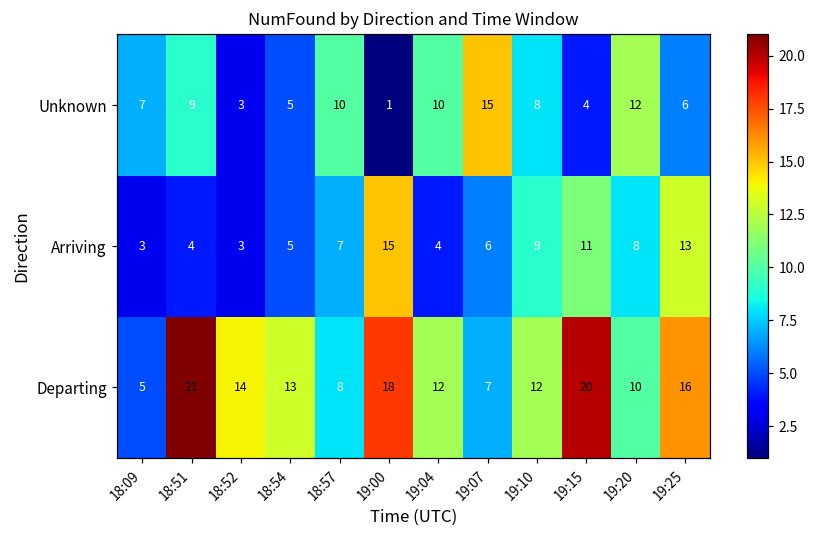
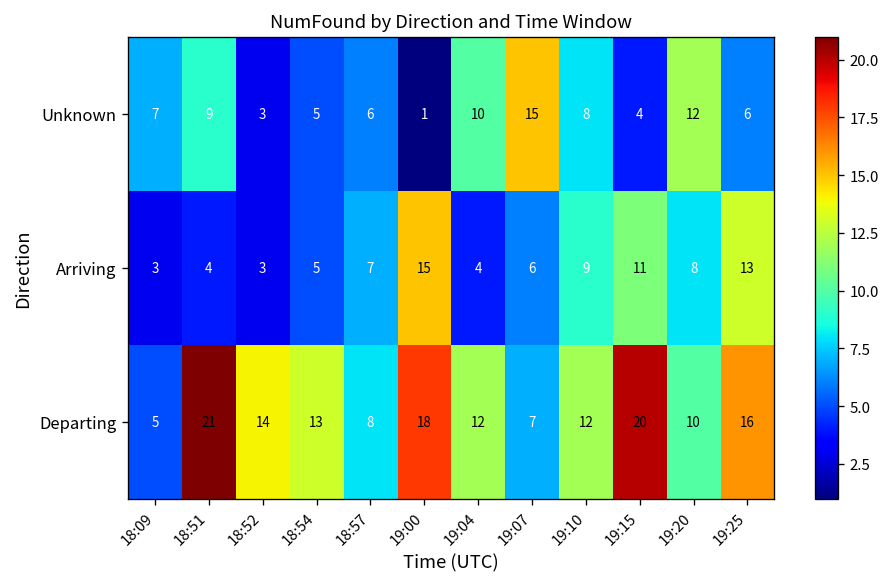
  {
    "Unknown": {
      "18:09": 7,
      "18:51": 9,
      "18:52": 3,
      "18:54": 5,
-     "18:57": 10,
+     "18:57": 6,
      "19:00": 1,
      "19:04": 10,
      "19:07": 15,
      "19:10": 8,
      "19:15": 4,
      "19:20": 12,
      "19:25": 6
    },
    "Arriving": {
      "18:09": 3,
      "18:51": 4,
      "18:52": 3,
      "18:54": 5,
      "18:57": 7,
      "19:00": 15,
      "19:04": 4,
      "19:07": 6,
      "19:10": 9,
      "19:15": 11,
      "19:20": 8,
      "19:25": 13
    },
    "Departing": {
      "18:09": 5,
      "18:51": 21,
      "18:52": 14,
      "18:54": 13,
      "18:57": 8,
      "19:00": 18,
      "19:04": 12,
      "19:07": 7,
      "19:10": 12,
      "19:15": 20,
      "19:20": 10,
      "19:25": 16
    }
  }
